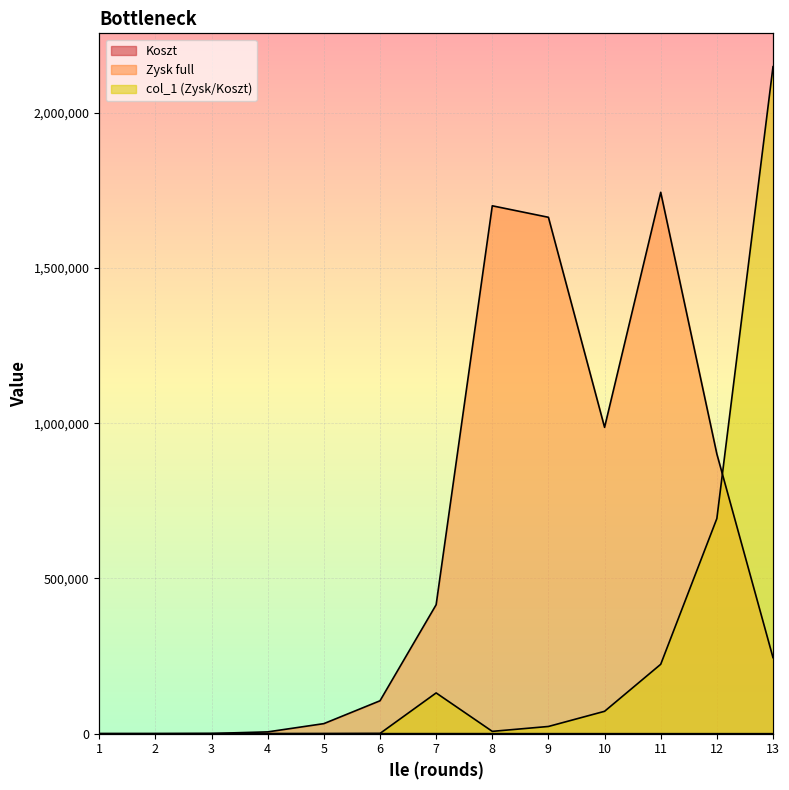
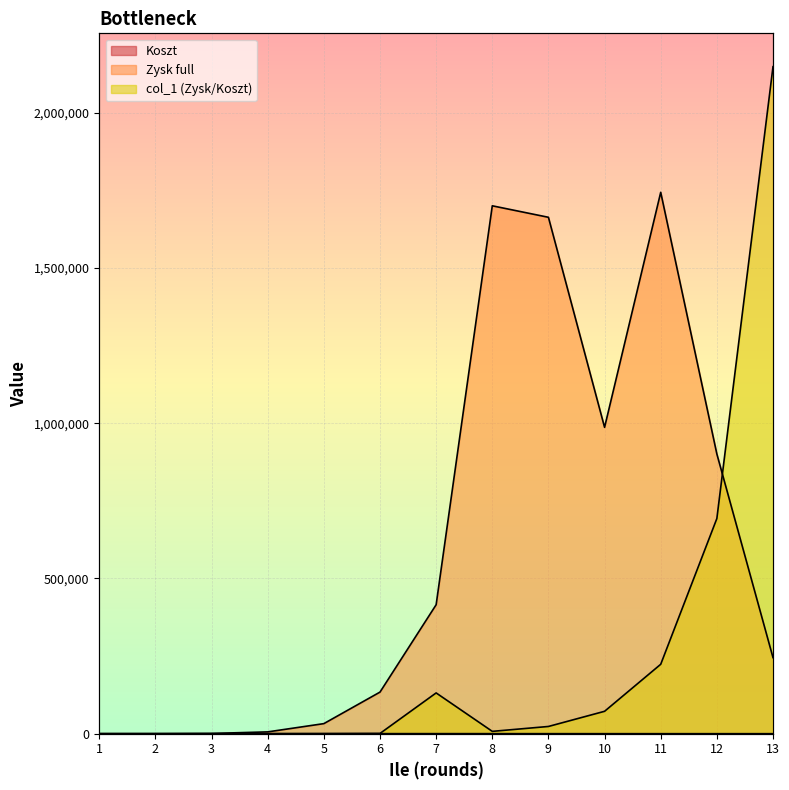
  {
    "Koszt": {
      "7": "0",
      "9": "0",
      "10": "0",
      "11": "0",
      "12": "0",
      "13": "0"
    },
    "Zysk full": {
      "5": "30,000",
-     "6": "110,000",
+     "6": "130,000",
      "7": "420,000",
      "8": "1,700,000",
      "9": "1,660,000",
      "10": "990,000",
      "11": "1,740,000",
      "12": "900,000",
      "13": "250,000"
    },
    "col_1 (Zysk/Koszt)": {
      "7": "130,000",
      "9": "20,000",
      "10": "70,000",
      "11": "220,000",
      "12": "690,000",
      "13": "2,150,000"
    }
  }
